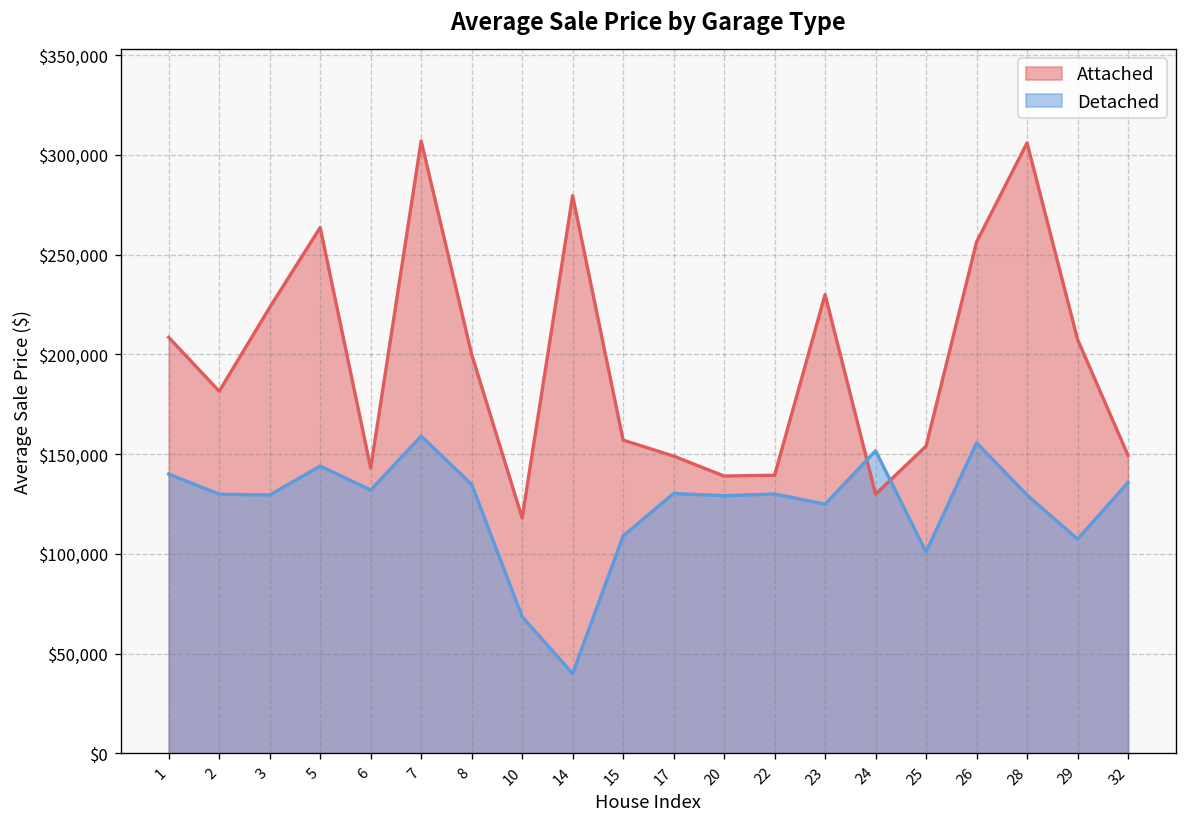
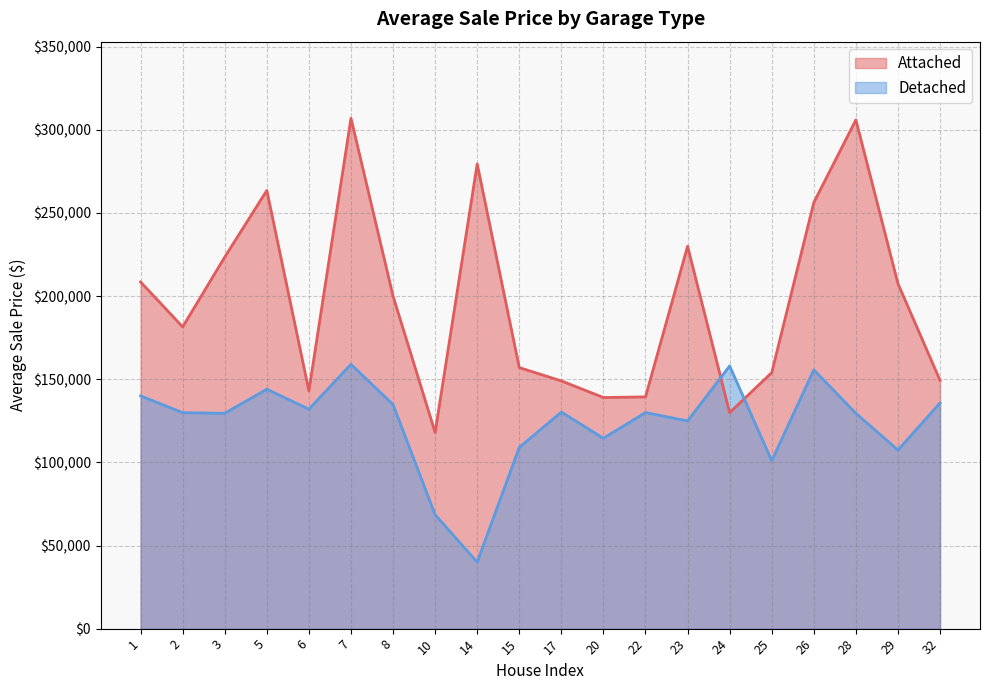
  {
    "Attached": {
      "1": "$209,000",
      "2": "$182,000",
      "3": "$224,000",
      "5": "$264,000",
      "6": "$143,000",
      "7": "$307,000",
      "8": "$200,000",
      "10": "$118,000",
      "14": "$280,000",
      "15": "$157,000",
      "17": "$149,000",
      "20": "$139,000",
      "22": "$139,000",
      "23": "$230,000",
      "24": "$130,000",
      "25": "$154,000",
      "26": "$256,000",
      "28": "$306,000",
      "29": "$208,000",
      "32": "$149,000"
    },
    "Detached": {
      "1": "$140,000",
      "2": "$130,000",
      "3": "$130,000",
      "5": "$144,000",
      "6": "$132,000",
      "7": "$159,000",
      "8": "$135,000",
      "10": "$69,000",
      "14": "$40,000",
      "15": "$109,000",
      "17": "$130,000",
-     "20": "$129,000",
+     "20": "$115,000",
      "22": "$130,000",
      "23": "$125,000",
-     "24": "$152,000",
+     "24": "$158,000",
      "25": "$101,000",
      "26": "$156,000",
      "28": "$130,000",
      "29": "$107,000",
      "32": "$136,000"
    }
  }
